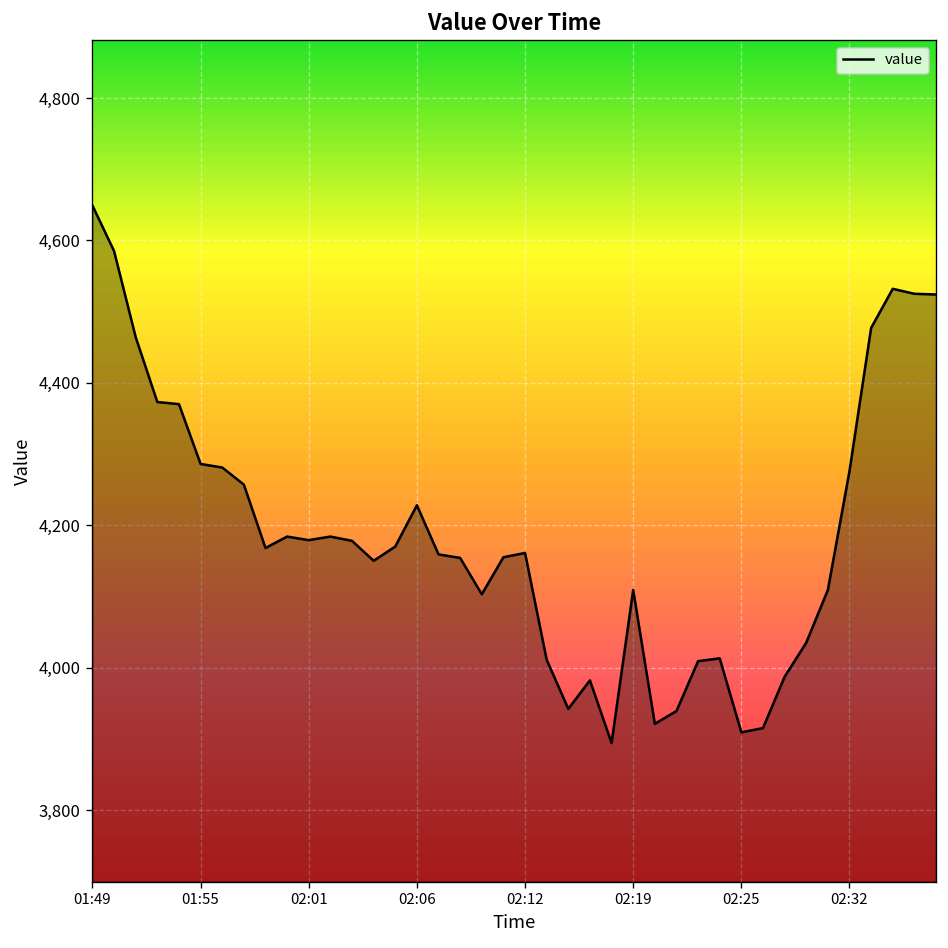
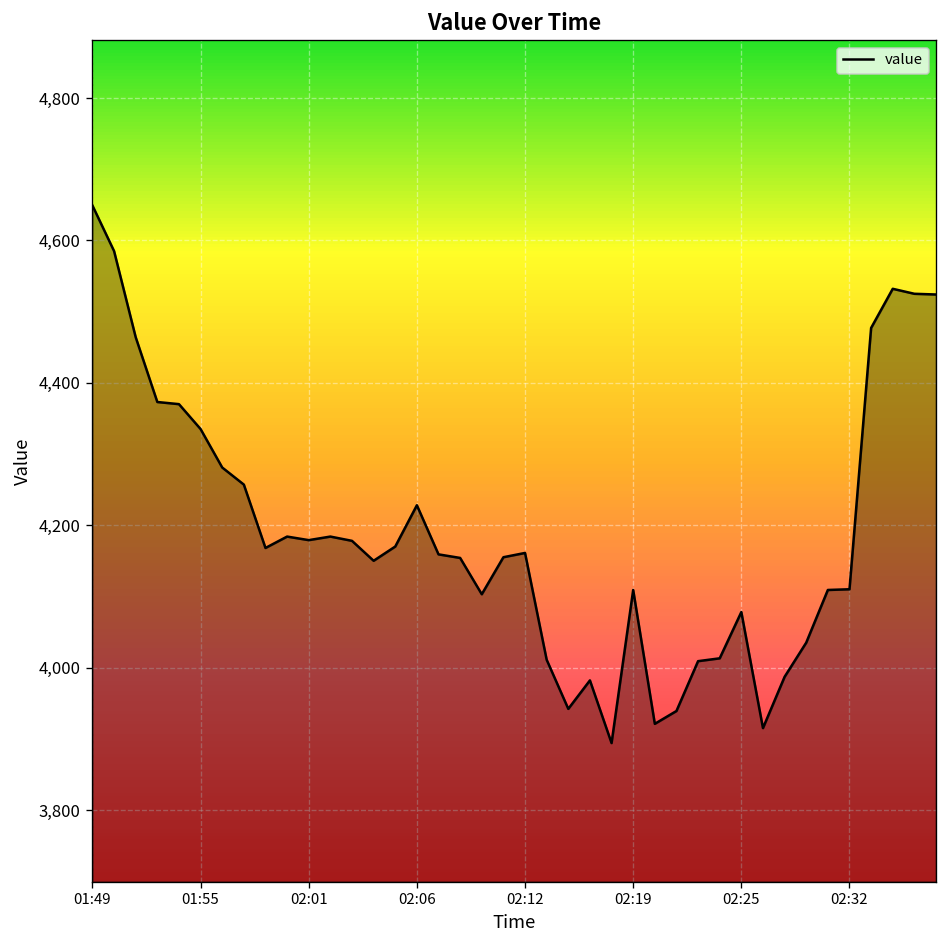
  {
    "01:49": "4,650",
-   "01:55": "4,290",
+   "01:55": "4,340",
    "02:01": "4,180",
    "02:06": "4,230",
    "02:12": "4,160",
    "02:19": "4,110",
-   "02:25": "3,910",
-   "02:32": "4,280"
+   "02:25": "4,080",
+   "02:32": "4,110"
  }
